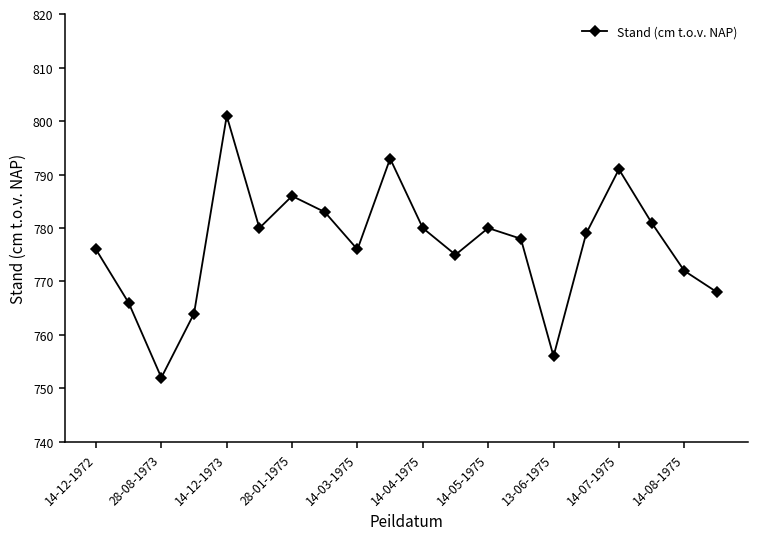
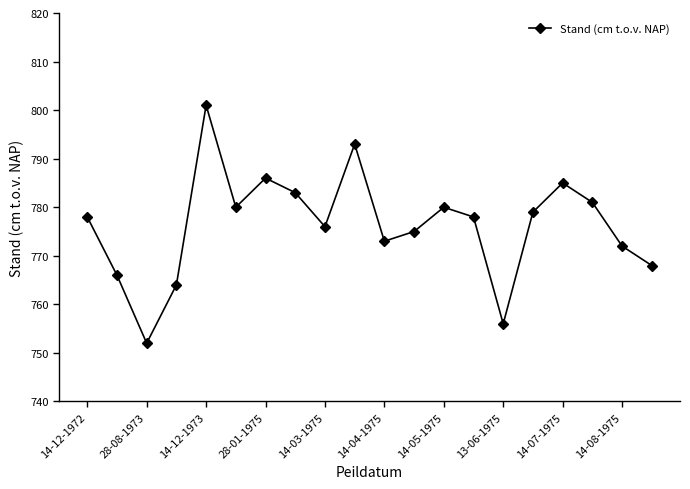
  {
-   "14-12-1972": 776,
+   "14-12-1972": 778,
    "28-08-1973": 752,
    "14-12-1973": 801,
    "28-01-1975": 786,
    "14-03-1975": 776,
-   "14-04-1975": 780,
+   "14-04-1975": 773,
    "14-05-1975": 780,
    "13-06-1975": 756,
-   "14-07-1975": 791,
+   "14-07-1975": 785,
    "14-08-1975": 772
  }
